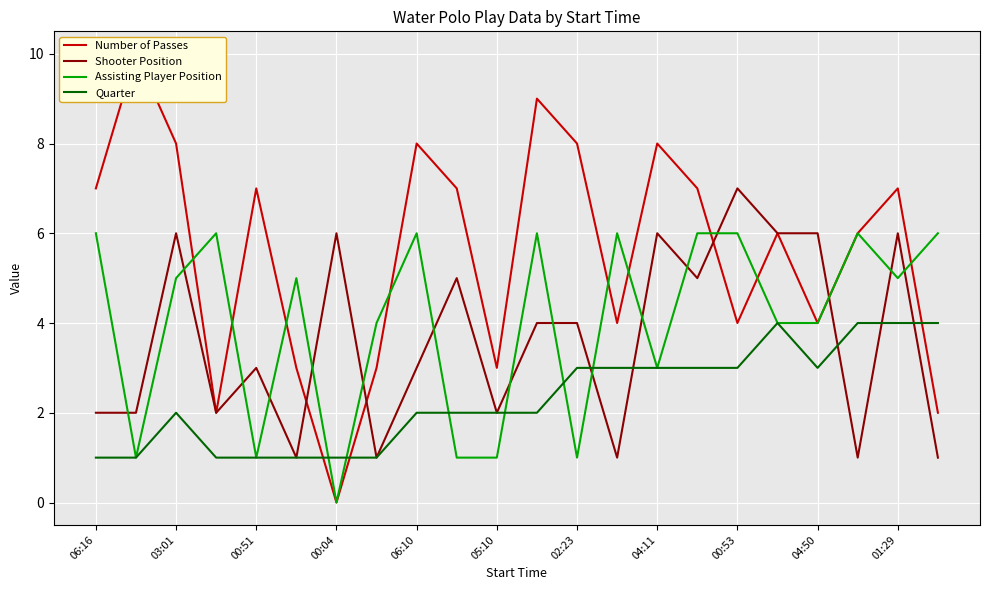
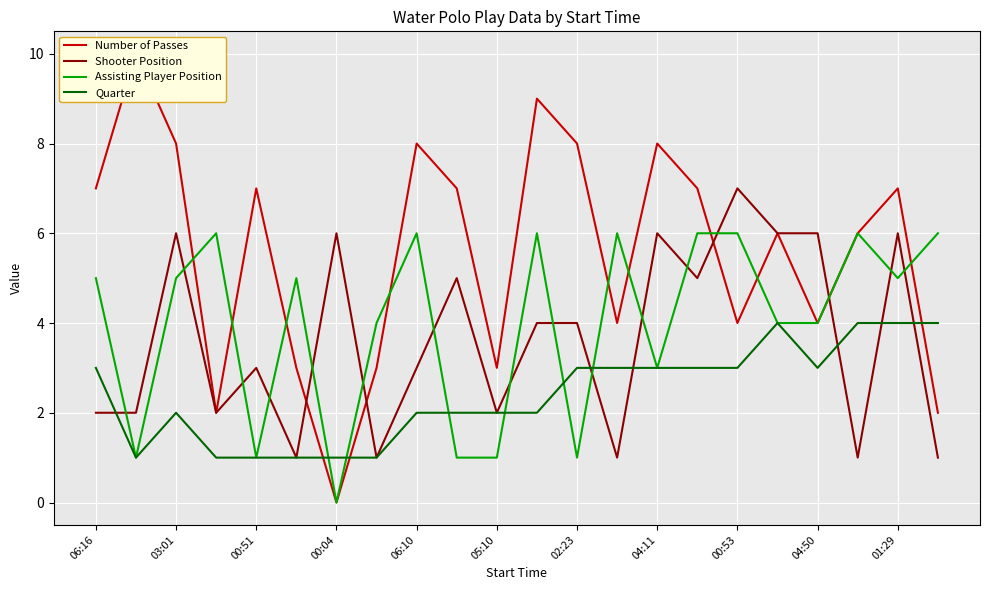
  {
    "Number of Passes": {
      "06:16": 7,
      "03:01": 8,
      "00:51": 7,
      "06:10": 8,
      "05:10": 3,
      "02:23": 8,
      "04:11": 8,
      "00:53": 4
    },
    "Shooter Position": {
      "06:16": 2,
      "03:01": 6,
      "00:51": 3,
      "00:04": 6,
      "06:10": 3,
      "02:23": 4,
      "04:11": 6,
      "00:53": 7,
      "04:50": 6
    },
    "Assisting Player Position": {
-     "06:16": 6,
+     "06:16": 5,
      "03:01": 5,
      "06:10": 6,
      "05:10": 1,
      "02:23": 1,
      "00:53": 6
    },
    "Quarter": {
-     "06:16": 1,
+     "06:16": 3,
      "03:01": 2,
      "00:04": 1,
      "06:10": 2,
      "02:23": 3,
      "00:53": 3,
      "04:50": 3
    }
  }
